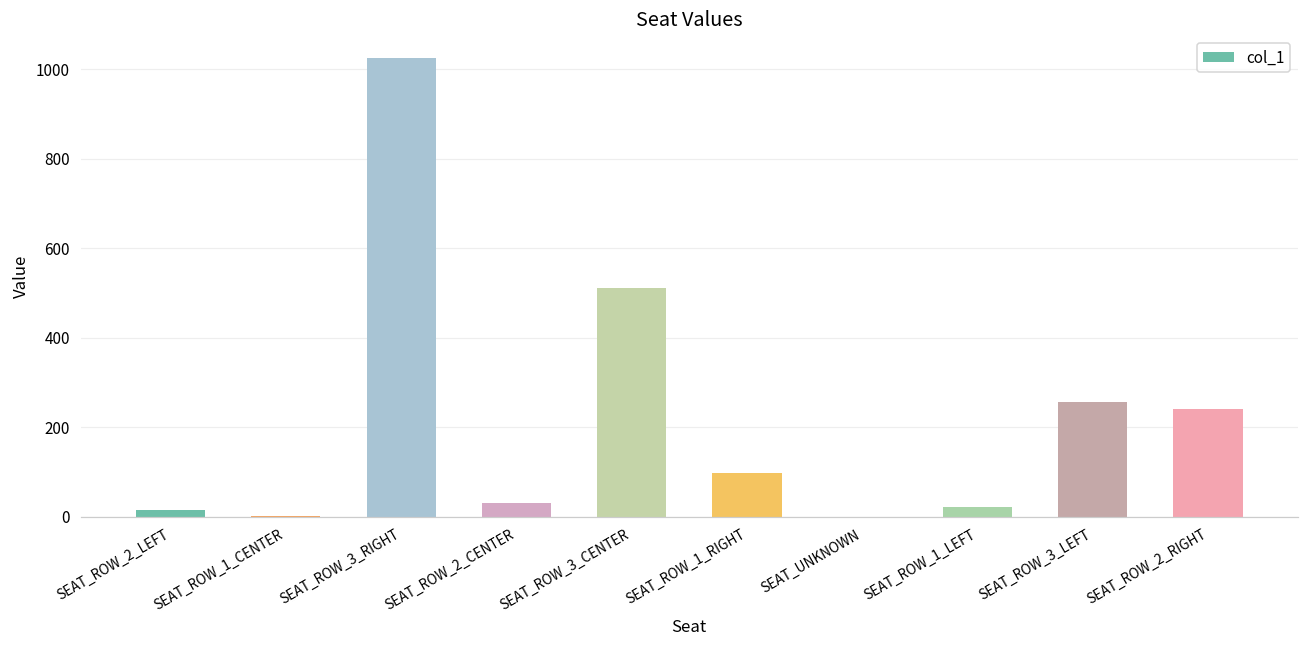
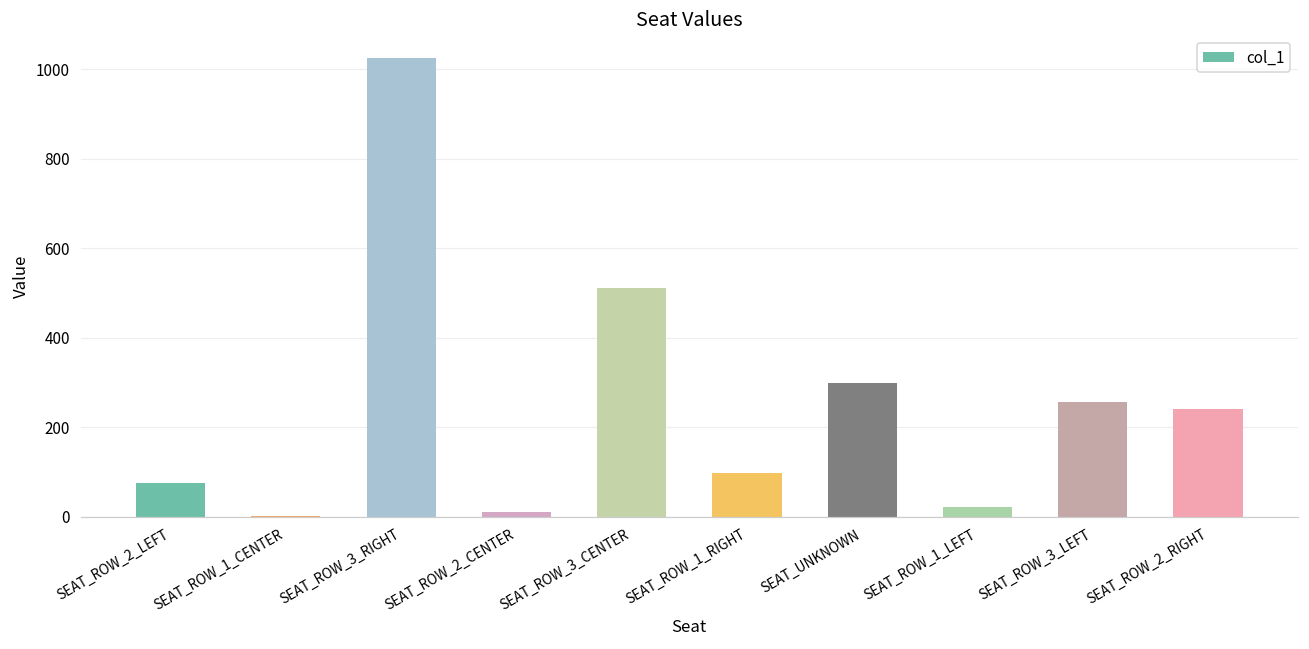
  {
-   "SEAT_ROW_2_LEFT": 20,
+   "SEAT_ROW_2_LEFT": 80,
    "SEAT_ROW_3_RIGHT": 1020,
-   "SEAT_ROW_2_CENTER": 30,
+   "SEAT_ROW_2_CENTER": 10,
    "SEAT_ROW_3_CENTER": 510,
    "SEAT_ROW_1_RIGHT": 100,
-   "SEAT_UNKNOWN": 0,
+   "SEAT_UNKNOWN": 300,
    "SEAT_ROW_1_LEFT": 20,
    "SEAT_ROW_3_LEFT": 260,
    "SEAT_ROW_2_RIGHT": 240
  }
